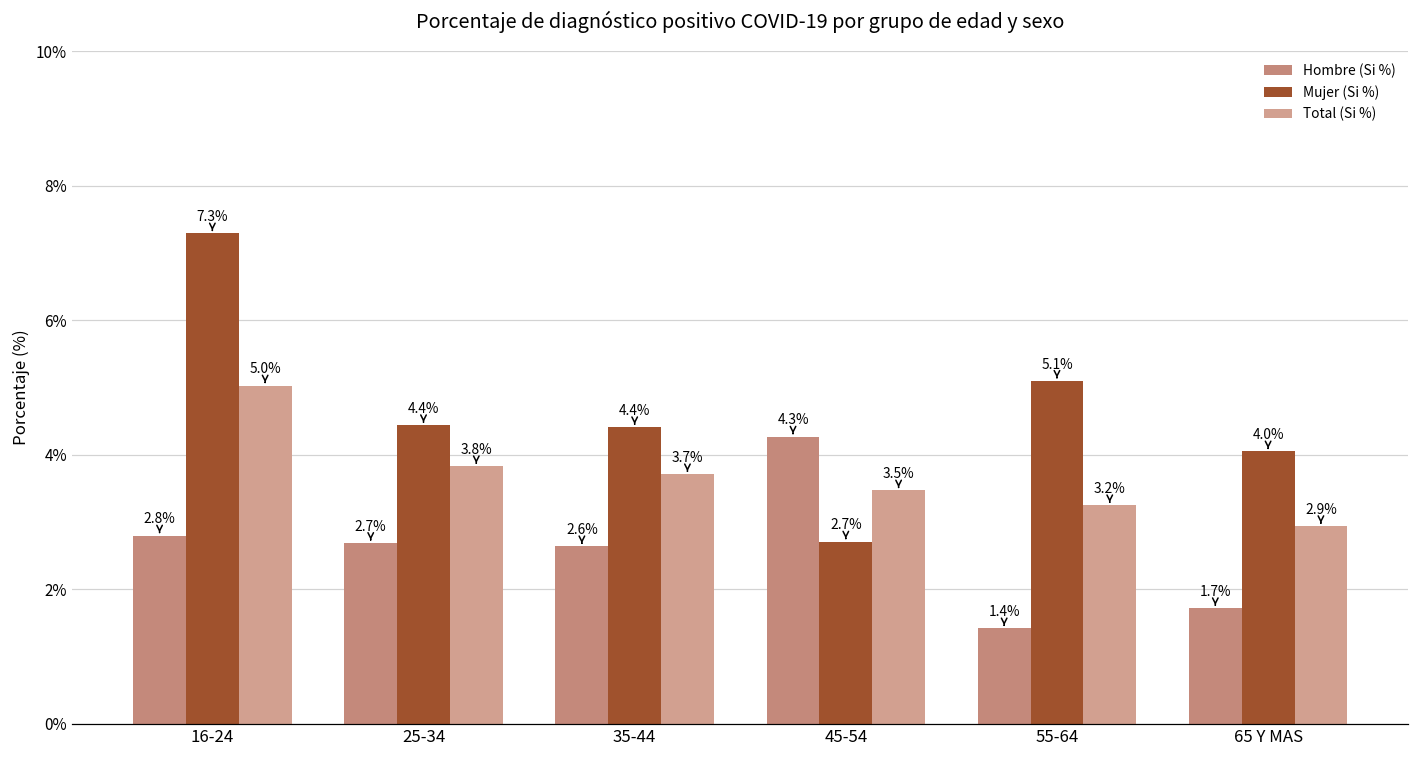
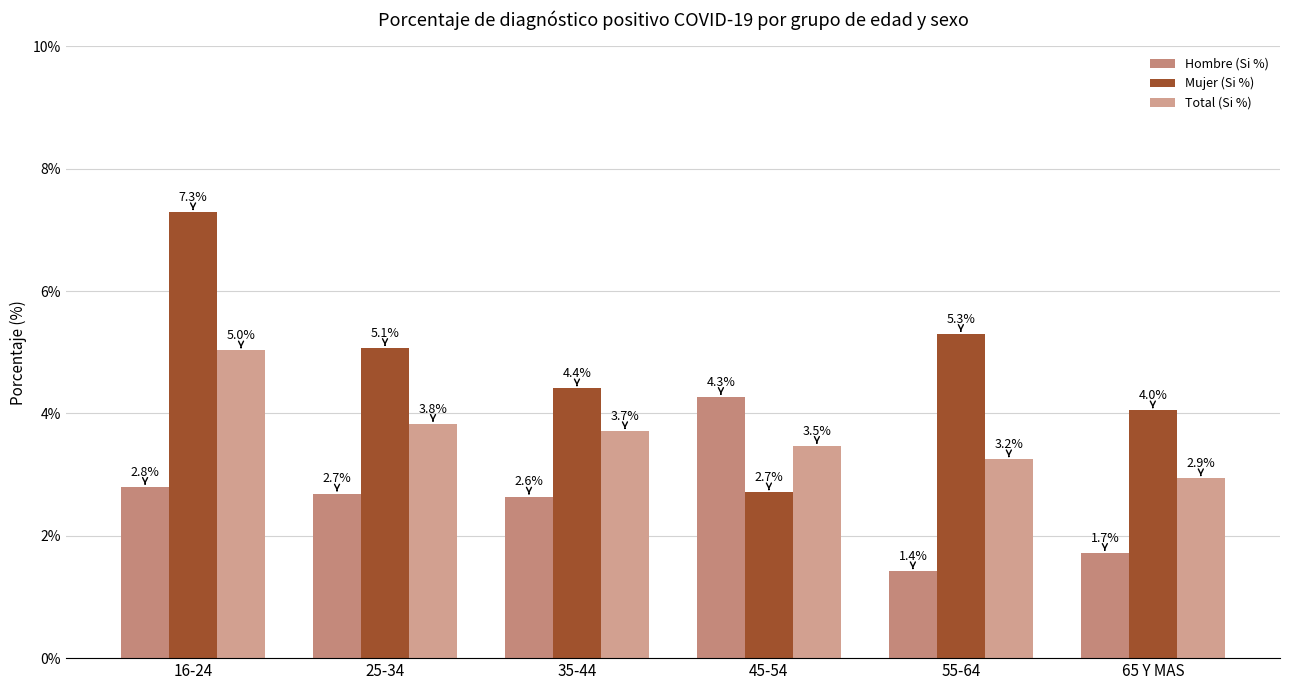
  {
    "Mujer (Si %)": {
      "16-24": "7.3%",
-     "25-34": "4.4%",
+     "25-34": "5.1%",
      "35-44": "4.4%",
      "45-54": "2.7%",
-     "55-64": "5.1%",
+     "55-64": "5.3%",
      "65 Y MAS": "4.0%"
    }
  }
